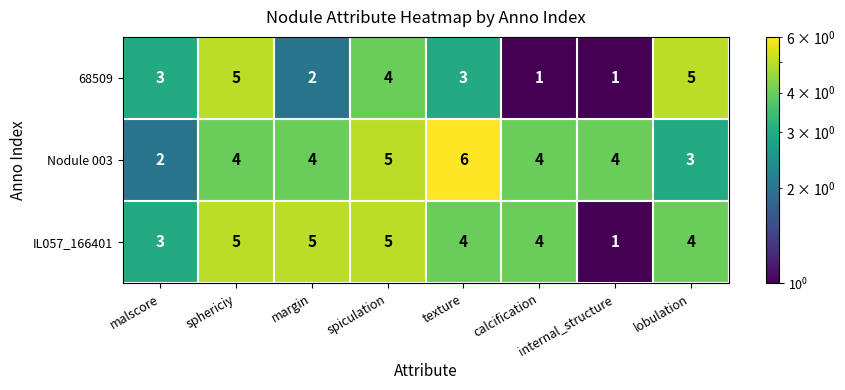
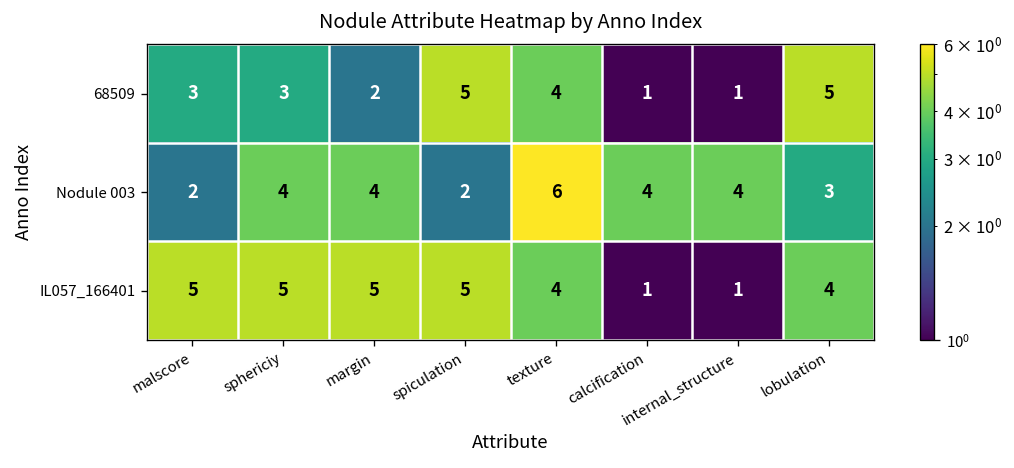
  {
    "68509": {
      "malscore": 3,
-     "sphericiy": 5,
+     "sphericiy": 3,
      "margin": 2,
-     "spiculation": 4,
-     "texture": 3,
+     "spiculation": 5,
+     "texture": 4,
      "calcification": 1,
      "internal_structure": 1,
      "lobulation": 5
    },
    "Nodule 003": {
      "malscore": 2,
      "sphericiy": 4,
      "margin": 4,
-     "spiculation": 5,
+     "spiculation": 2,
      "texture": 6,
      "calcification": 4,
      "internal_structure": 4,
      "lobulation": 3
    },
    "IL057_166401": {
-     "malscore": 3,
+     "malscore": 5,
      "sphericiy": 5,
      "margin": 5,
      "spiculation": 5,
      "texture": 4,
-     "calcification": 4,
+     "calcification": 1,
      "internal_structure": 1,
      "lobulation": 4
    }
  }
